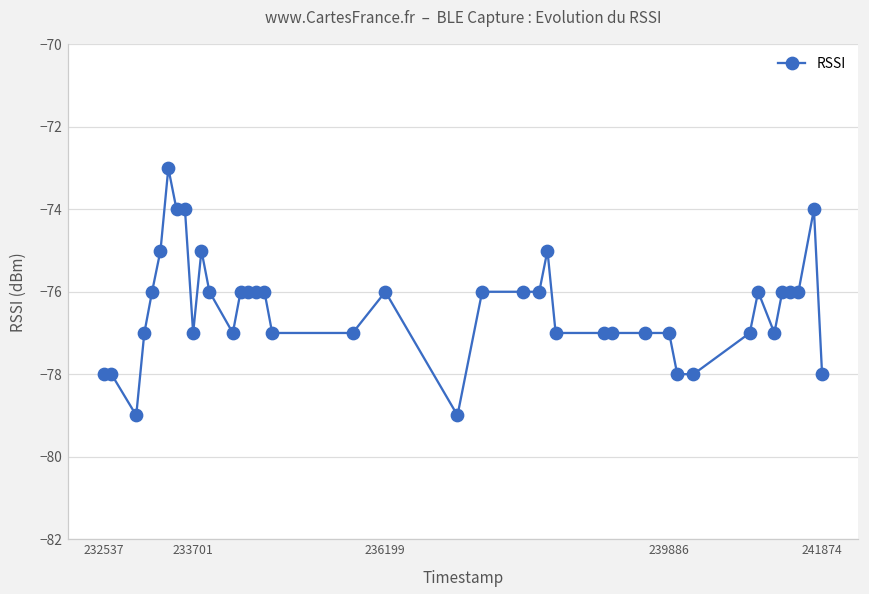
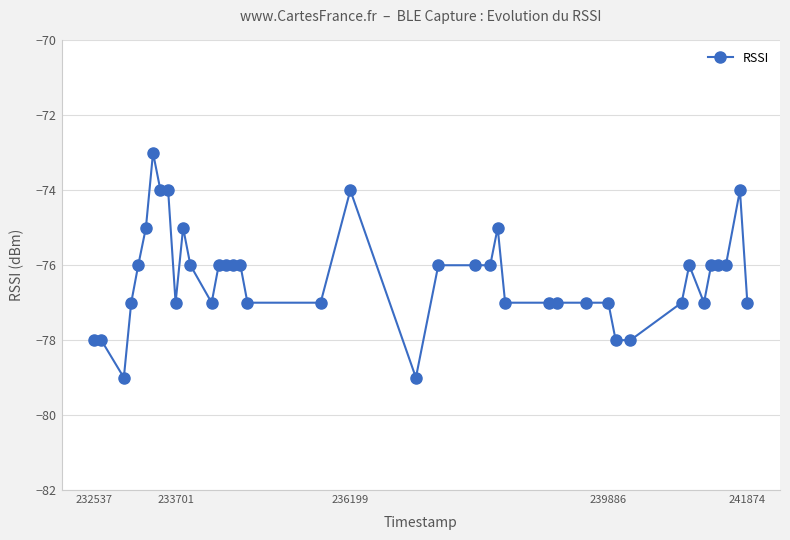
  {
    "232537": -78,
    "233701": -77,
-   "236199": -76,
+   "236199": -74,
    "239886": -77,
-   "241874": -78
+   "241874": -77
  }
